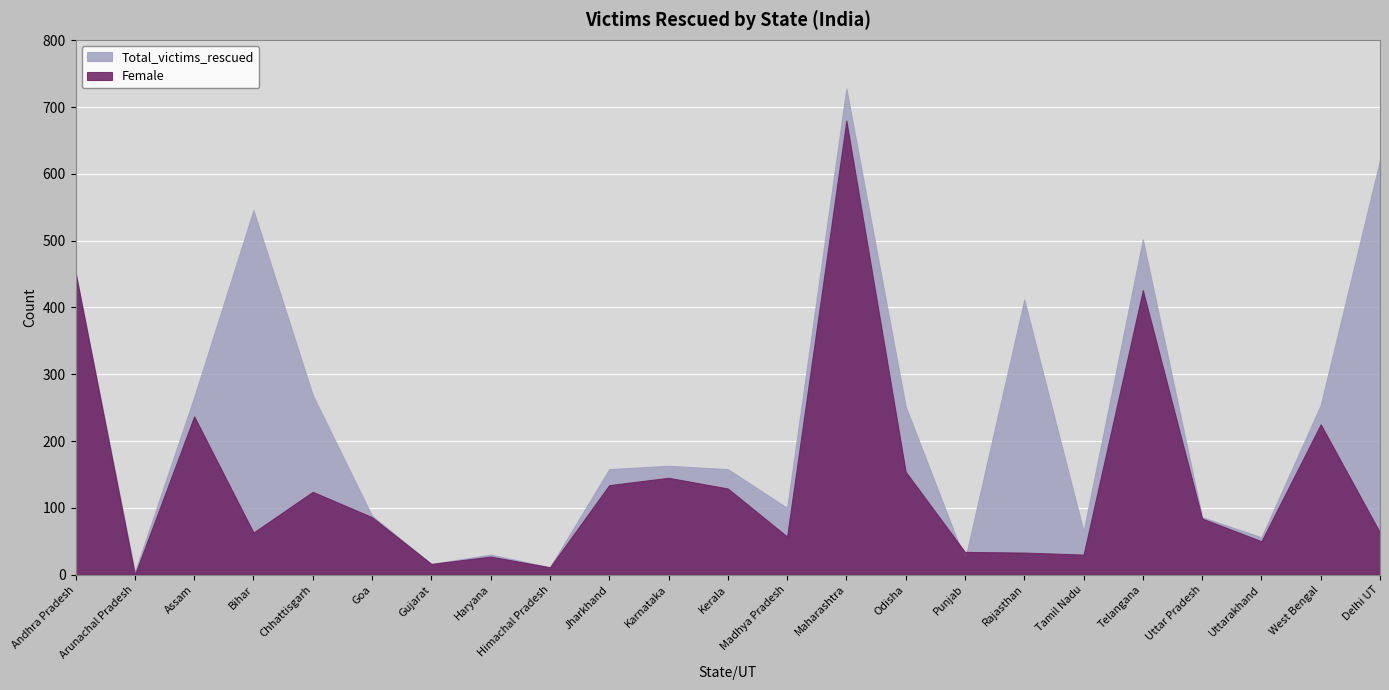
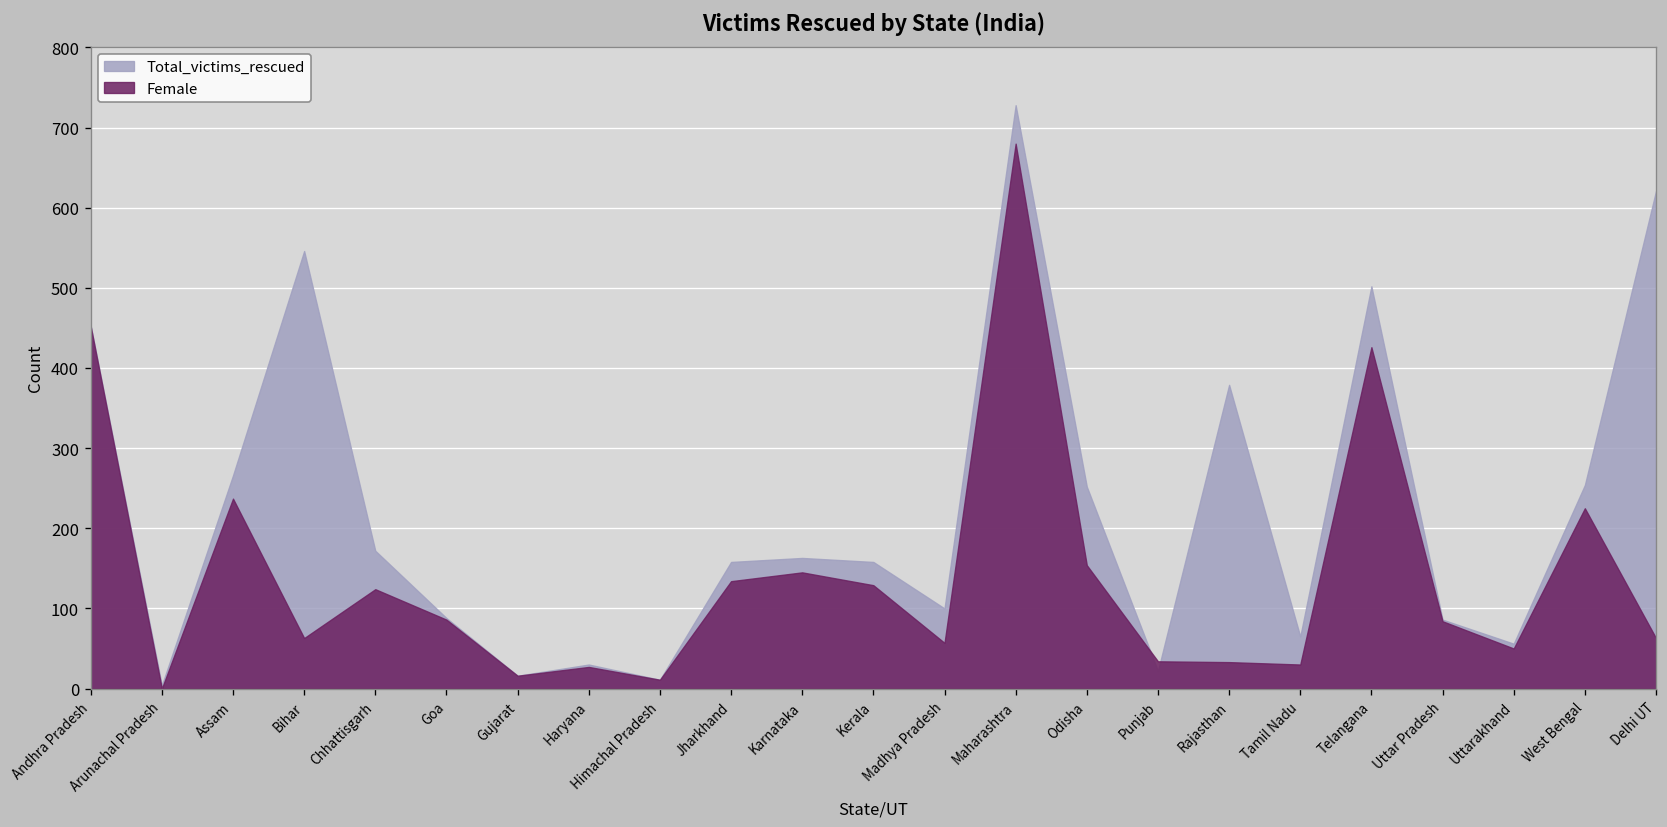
  {
    "Total_victims_rescued": {
      "Arunachal Pradesh": 0,
      "Assam": 270,
      "Bihar": 550,
-     "Chhattisgarh": 270,
+     "Chhattisgarh": 170,
      "Jharkhand": 160,
      "Karnataka": 160,
      "Kerala": 160,
      "Madhya Pradesh": 100,
      "Maharashtra": 730,
      "Odisha": 250,
      "Punjab": 20,
-     "Rajasthan": 410,
+     "Rajasthan": 380,
      "Tamil Nadu": 70,
      "Telangana": 500,
      "Uttarakhand": 60,
      "West Bengal": 250,
      "Delhi UT": 620
    },
    "Female": {
      "Arunachal Pradesh": 0,
      "Assam": 240,
      "Bihar": 60,
      "Chhattisgarh": 120,
      "Jharkhand": 130,
      "Karnataka": 150,
      "Kerala": 130,
      "Madhya Pradesh": 60,
      "Maharashtra": 680,
      "Odisha": 150,
      "Punjab": 30,
      "Rajasthan": 30,
      "Tamil Nadu": 30,
      "Telangana": 430,
      "Uttarakhand": 50,
      "West Bengal": 230,
      "Delhi UT": 60
    }
  }
